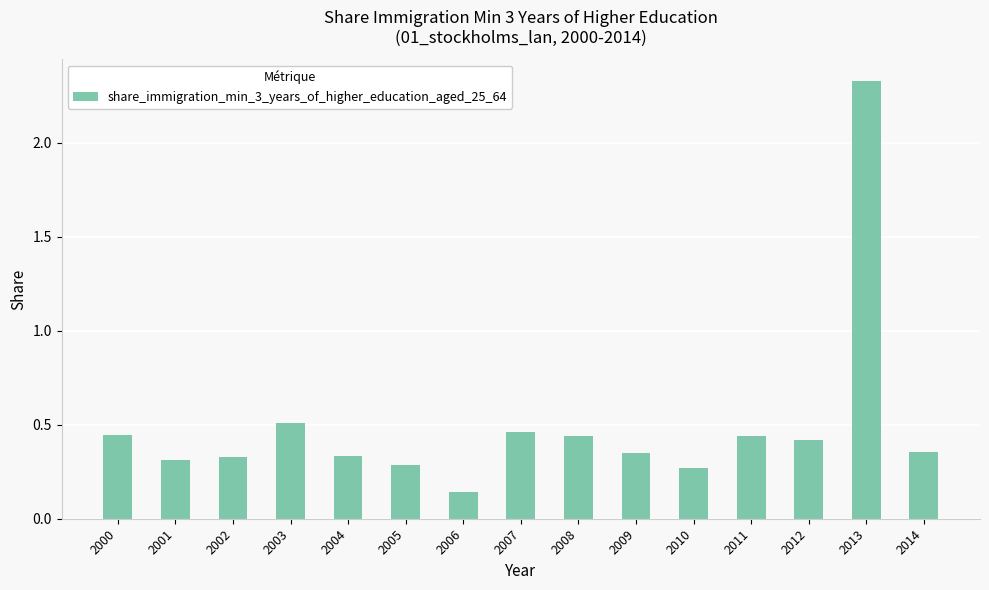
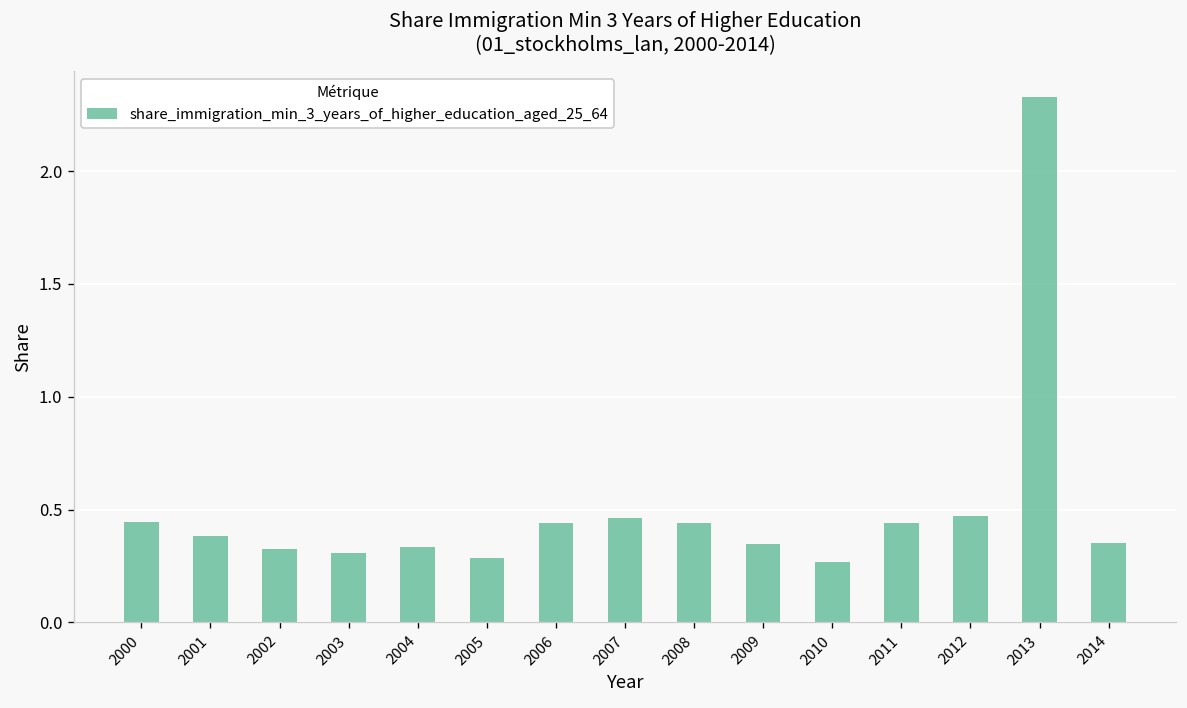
  {
    "2000": 0.44,
-   "2001": 0.31,
+   "2001": 0.38,
    "2002": 0.33,
-   "2003": 0.51,
+   "2003": 0.31,
    "2004": 0.33,
    "2005": 0.29,
-   "2006": 0.14,
+   "2006": 0.44,
    "2007": 0.46,
    "2008": 0.44,
    "2009": 0.35,
    "2010": 0.27,
    "2011": 0.44,
-   "2012": 0.42,
+   "2012": 0.47,
    "2013": 2.33,
    "2014": 0.35
  }
